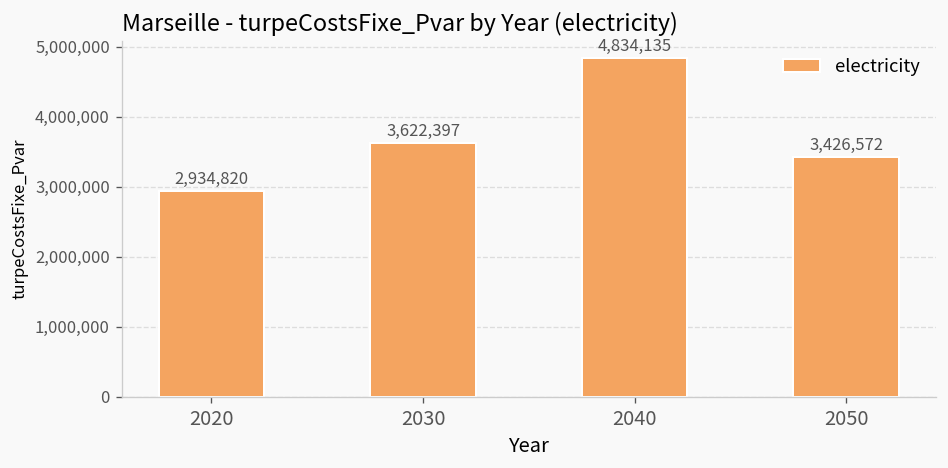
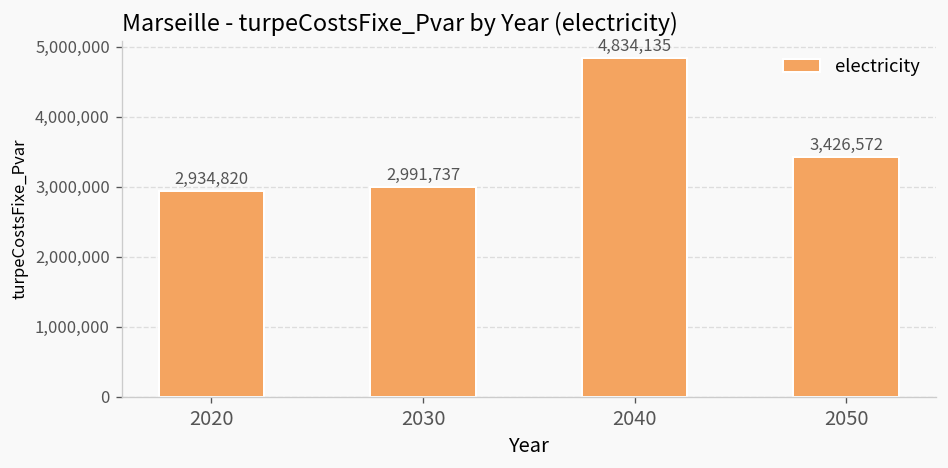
  {
    "2020": "2,934,820",
-   "2030": "3,622,397",
+   "2030": "2,991,737",
    "2040": "4,834,135",
    "2050": "3,426,572"
  }
